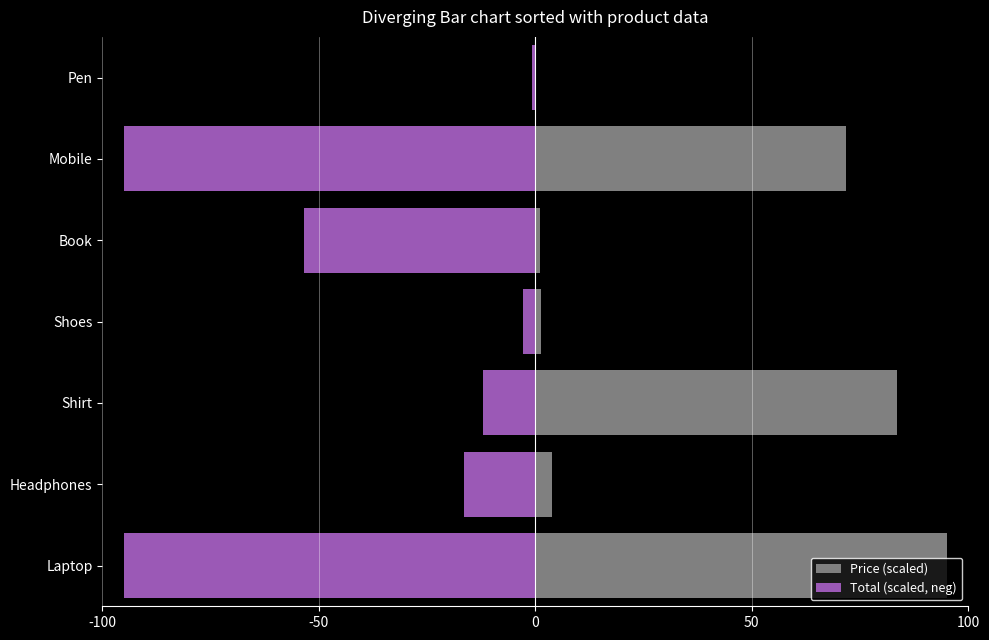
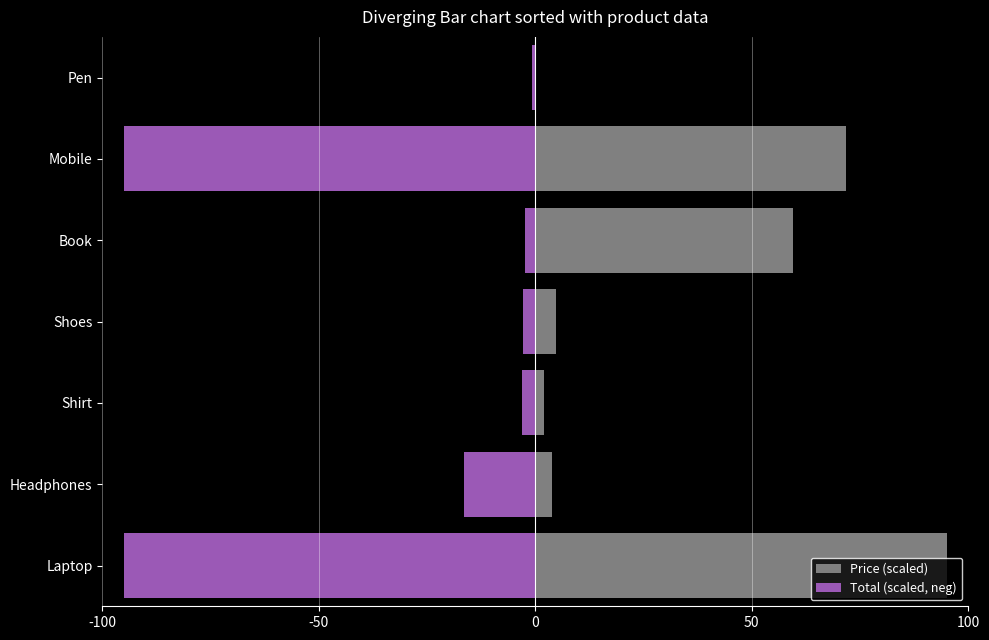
  {
    "Price (scaled)": {
      "Mobile": 72,
-     "Book": 1,
-     "Shoes": 1,
-     "Shirt": 83,
+     "Book": 60,
+     "Shoes": 5,
+     "Shirt": 2,
      "Headphones": 4
    },
    "Total (scaled, neg)": {
      "Pen": -1,
      "Mobile": -95,
-     "Book": -53,
+     "Book": -2,
      "Shoes": -3,
-     "Shirt": -12,
+     "Shirt": -3,
      "Headphones": -16,
      "Laptop": -95
    }
  }
